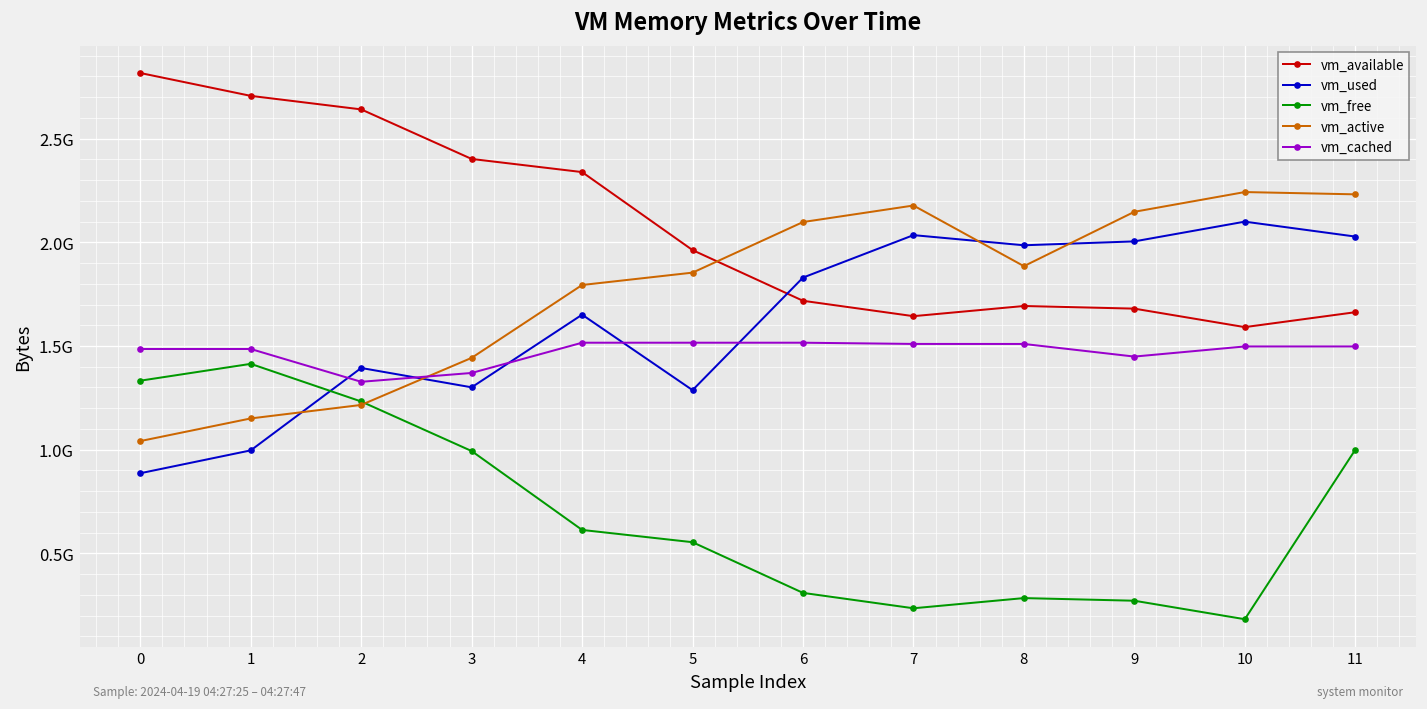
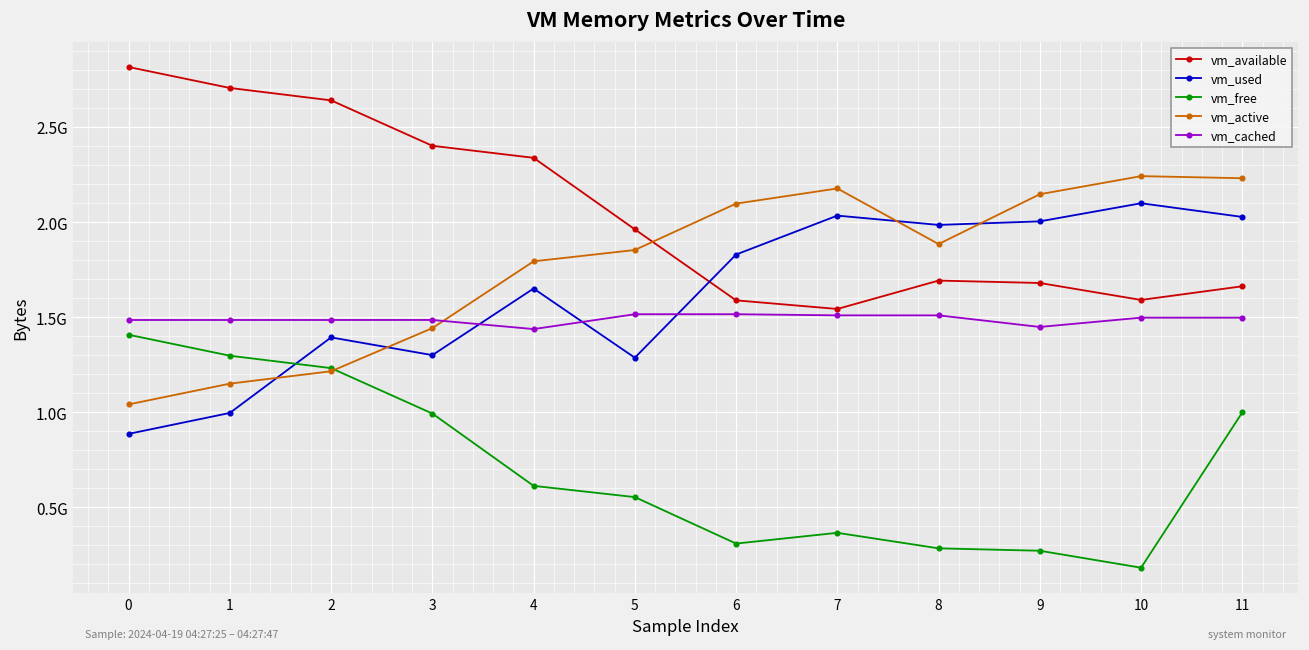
  {
    "vm_available": {
      "0": 2820000000,
      "1": 2710000000,
      "2": 2640000000,
      "3": 2400000000,
      "4": 2340000000,
      "5": 1960000000,
-     "6": 1720000000,
-     "7": 1640000000,
+     "6": 1590000000,
+     "7": 1540000000,
      "8": 1690000000,
      "9": 1680000000,
      "10": 1590000000,
      "11": 1660000000
    },
    "vm_used": {
      "0": 890000000,
      "1": 1000000000,
      "2": 1390000000,
      "3": 1300000000,
      "4": 1650000000,
      "5": 1290000000,
      "6": 1830000000,
      "7": 2030000000,
      "8": 1990000000,
      "9": 2000000000,
      "10": 2100000000,
      "11": 2030000000
    },
    "vm_free": {
-     "0": 1330000000,
-     "1": 1410000000,
+     "0": 1410000000,
+     "1": 1300000000,
      "2": 1230000000,
      "3": 990000000,
      "4": 610000000,
      "5": 550000000,
      "6": 310000000,
-     "7": 240000000,
+     "7": 370000000,
      "8": 280000000,
      "9": 270000000,
      "10": 180000000,
      "11": 1000000000
    },
    "vm_active": {
      "0": 1040000000,
      "1": 1150000000,
      "2": 1220000000,
      "3": 1440000000,
      "4": 1790000000,
      "5": 1850000000,
      "6": 2100000000,
      "7": 2180000000,
      "8": 1890000000,
      "9": 2150000000,
      "10": 2240000000,
      "11": 2230000000
    },
    "vm_cached": {
      "0": 1490000000,
      "1": 1490000000,
-     "2": 1330000000,
-     "3": 1370000000,
-     "4": 1520000000,
+     "2": 1490000000,
+     "3": 1490000000,
+     "4": 1440000000,
      "5": 1520000000,
      "6": 1520000000,
      "7": 1510000000,
      "8": 1510000000,
      "9": 1450000000,
      "10": 1500000000,
      "11": 1500000000
    }
  }
